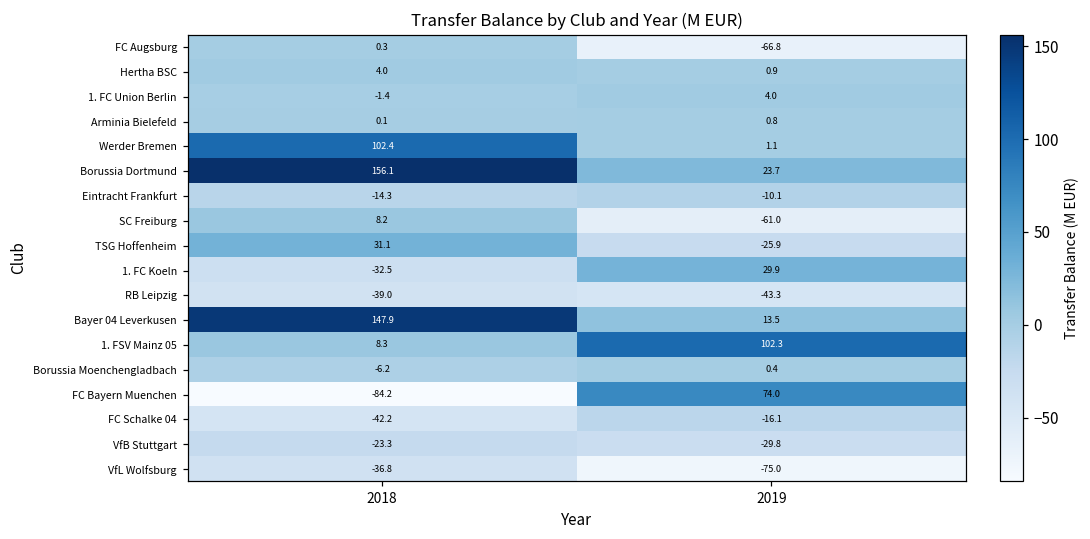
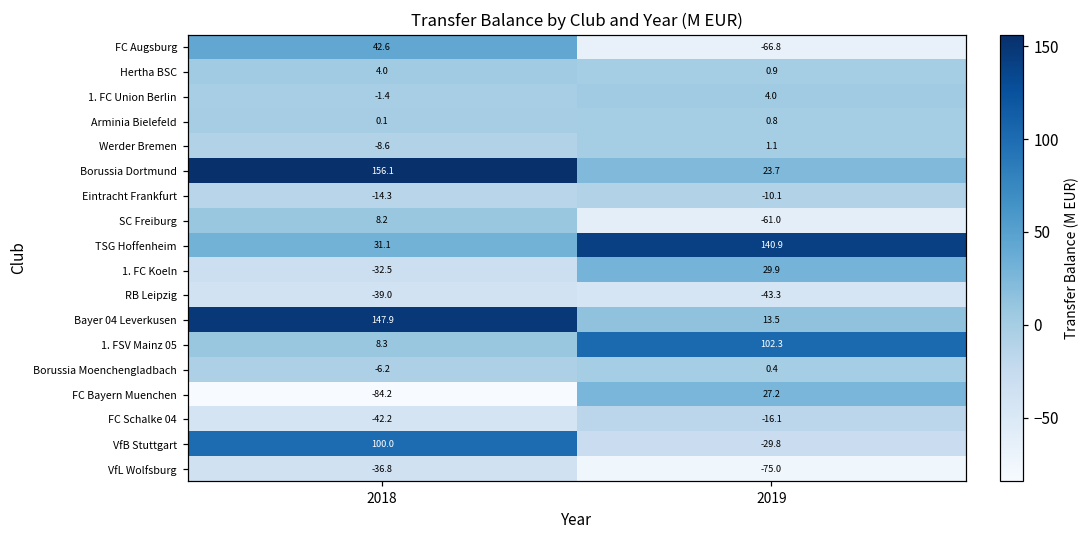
  {
    "FC Augsburg": {
-     "2018": 0.3,
+     "2018": 42.6,
      "2019": -66.8
    },
    "Hertha BSC": {
      "2018": 4.0,
      "2019": 0.9
    },
    "1. FC Union Berlin": {
      "2018": -1.4,
      "2019": 4.0
    },
    "Arminia Bielefeld": {
      "2018": 0.1,
      "2019": 0.8
    },
    "Werder Bremen": {
-     "2018": 102.4,
+     "2018": -8.6,
      "2019": 1.1
    },
    "Borussia Dortmund": {
      "2018": 156.1,
      "2019": 23.7
    },
    "Eintracht Frankfurt": {
      "2018": -14.3,
      "2019": -10.1
    },
    "SC Freiburg": {
      "2018": 8.2,
      "2019": -61.0
    },
    "TSG Hoffenheim": {
      "2018": 31.1,
-     "2019": -25.9
+     "2019": 140.9
    },
    "1. FC Koeln": {
      "2018": -32.5,
      "2019": 29.9
    },
    "RB Leipzig": {
      "2018": -39.0,
      "2019": -43.3
    },
    "Bayer 04 Leverkusen": {
      "2018": 147.9,
      "2019": 13.5
    },
    "1. FSV Mainz 05": {
      "2018": 8.3,
      "2019": 102.3
    },
    "Borussia Moenchengladbach": {
      "2018": -6.2,
      "2019": 0.4
    },
    "FC Bayern Muenchen": {
      "2018": -84.2,
-     "2019": 74.0
+     "2019": 27.2
    },
    "FC Schalke 04": {
      "2018": -42.2,
      "2019": -16.1
    },
    "VfB Stuttgart": {
-     "2018": -23.3,
+     "2018": 100.0,
      "2019": -29.8
    },
    "VfL Wolfsburg": {
      "2018": -36.8,
      "2019": -75.0
    }
  }
